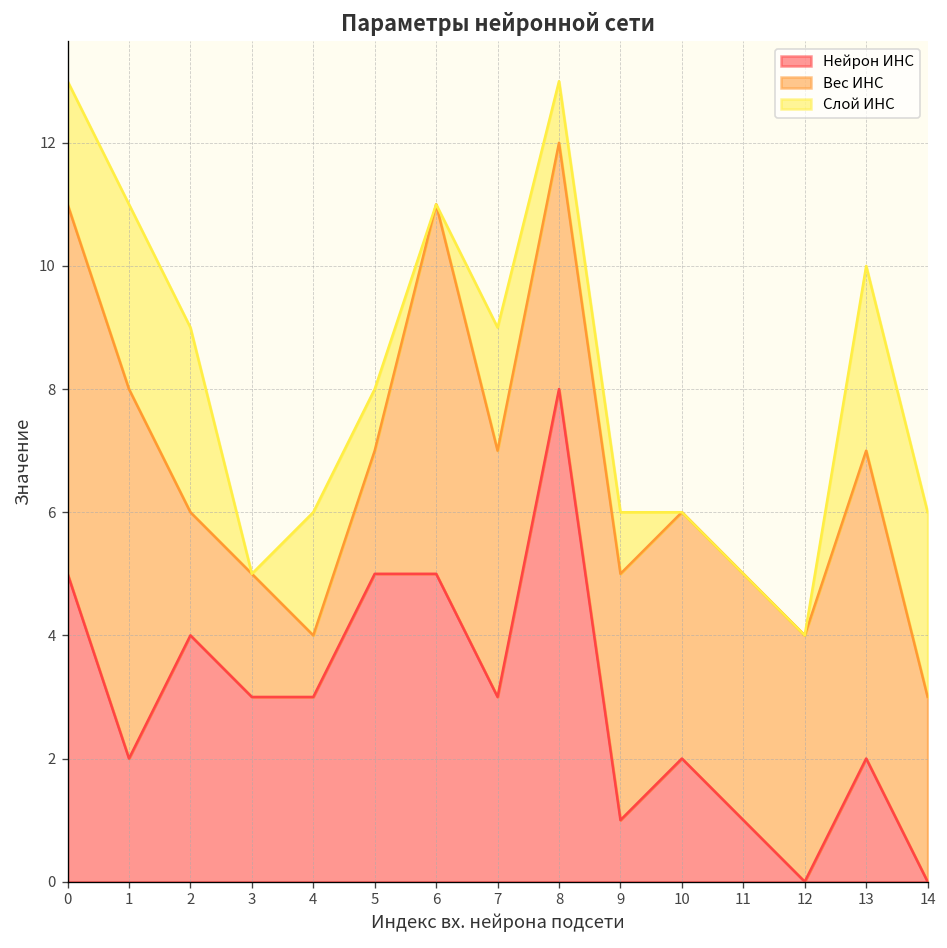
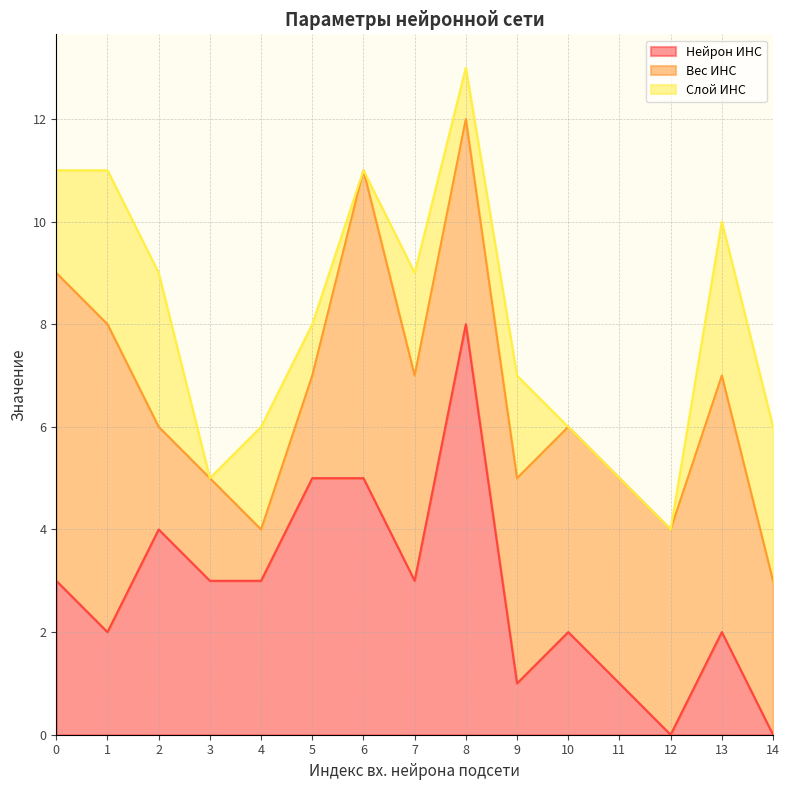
  {
    "Нейрон ИНС": {
-     "0": 5,
+     "0": 3,
      "1": 2,
      "2": 4,
      "3": 3,
      "4": 3,
      "5": 5,
      "6": 5,
      "7": 3,
      "8": 8,
      "9": 1,
      "10": 2,
      "11": 1,
      "12": 0,
      "13": 2,
      "14": 0
    },
    "Вес ИНС": {
      "1": 8,
      "2": 6,
      "4": 4,
      "5": 7,
      "7": 7,
      "8": 12,
      "9": 5,
      "13": 7,
      "14": 3
    },
    "Слой ИНС": {
      "1": 11,
      "2": 9,
      "4": 6,
      "5": 8,
      "7": 9,
      "8": 13,
-     "9": 1,
+     "9": 2,
      "13": 10,
      "14": 6
    }
  }
